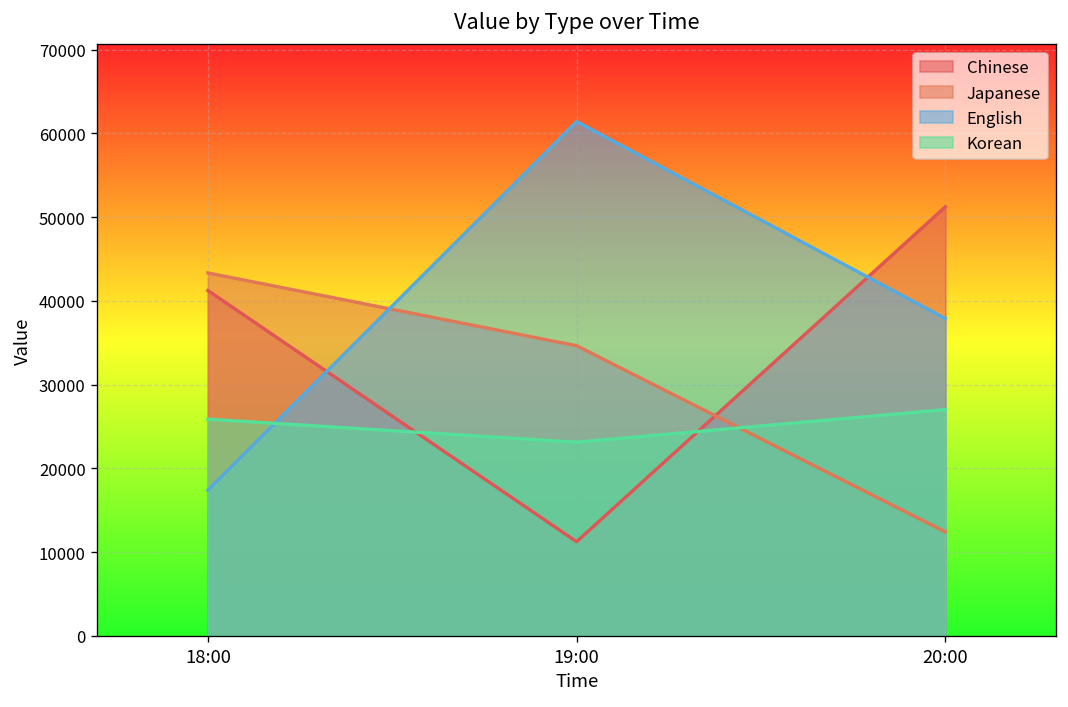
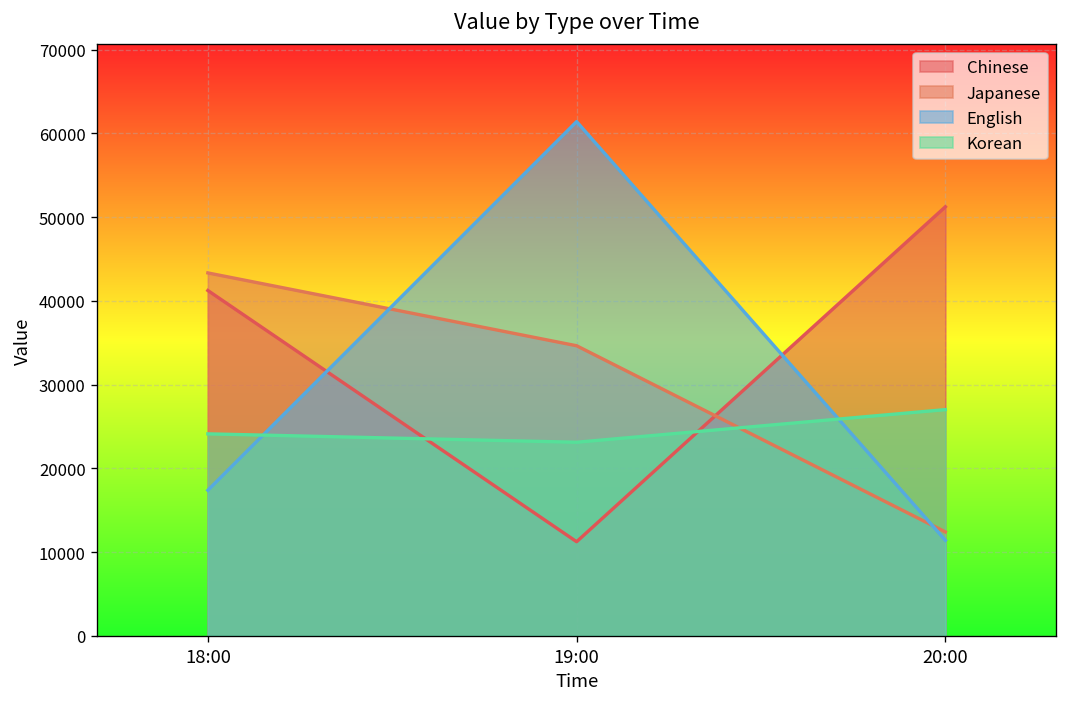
  {
    "English": {
      "18:00": 17000,
      "19:00": 61000,
-     "20:00": 38000
+     "20:00": 11000
    },
    "Korean": {
-     "18:00": 26000,
+     "18:00": 24000,
      "19:00": 23000,
      "20:00": 27000
    }
  }
